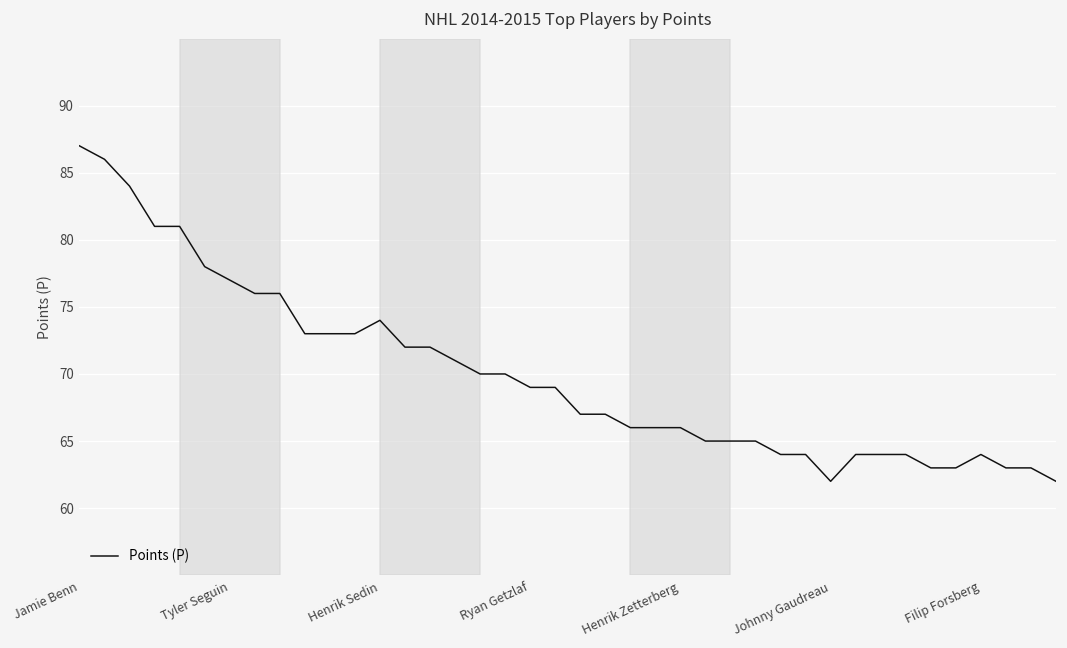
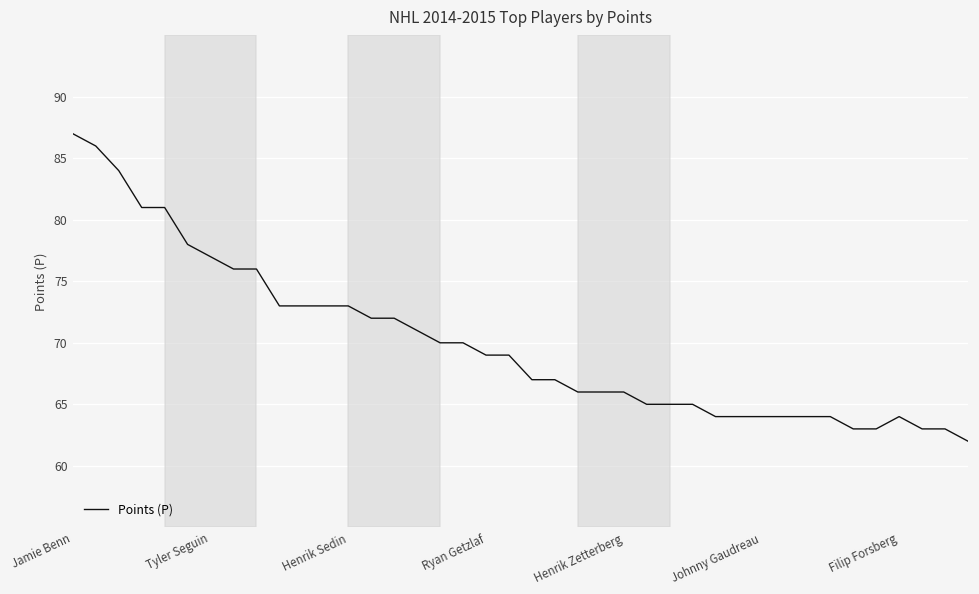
  {
    "Jamie Benn": 87,
    "Tyler Seguin": 77,
-   "Henrik Sedin": 74,
+   "Henrik Sedin": 73,
    "Ryan Getzlaf": 69,
    "Henrik Zetterberg": 66,
-   "Johnny Gaudreau": 62,
+   "Johnny Gaudreau": 64,
    "Filip Forsberg": 64
  }
